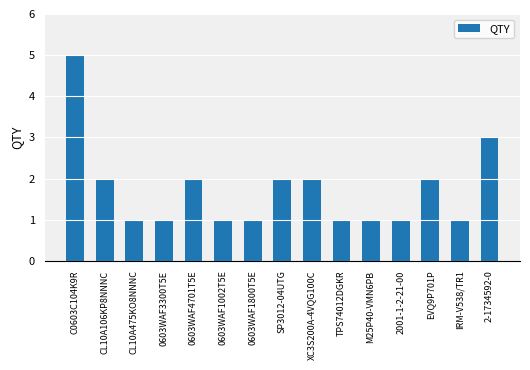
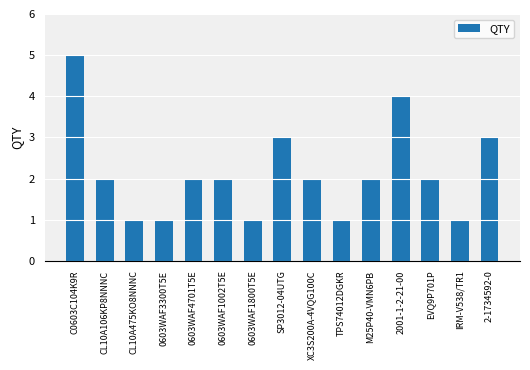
  {
    "C0603C104K9R": 5,
    "CL10A106KP8NNNC": 2,
    "CL10A475KO8NNNC": 1,
    "0603WAF3300T5E": 1,
    "0603WAF4701T5E": 2,
-   "0603WAF1002T5E": 1,
+   "0603WAF1002T5E": 2,
    "0603WAF1800T5E": 1,
-   "SP3012-04UTG": 2,
+   "SP3012-04UTG": 3,
    "XC3S200A-4VQG100C": 2,
    "TPS74012DGKR": 1,
-   "M25P40-VMN6PB": 1,
-   "2001-1-2-21-00": 1,
+   "M25P40-VMN6PB": 2,
+   "2001-1-2-21-00": 4,
    "EVQ9P701P": 2,
    "IRM-V538/TR1": 1,
    "2-1734592-0": 3
  }
